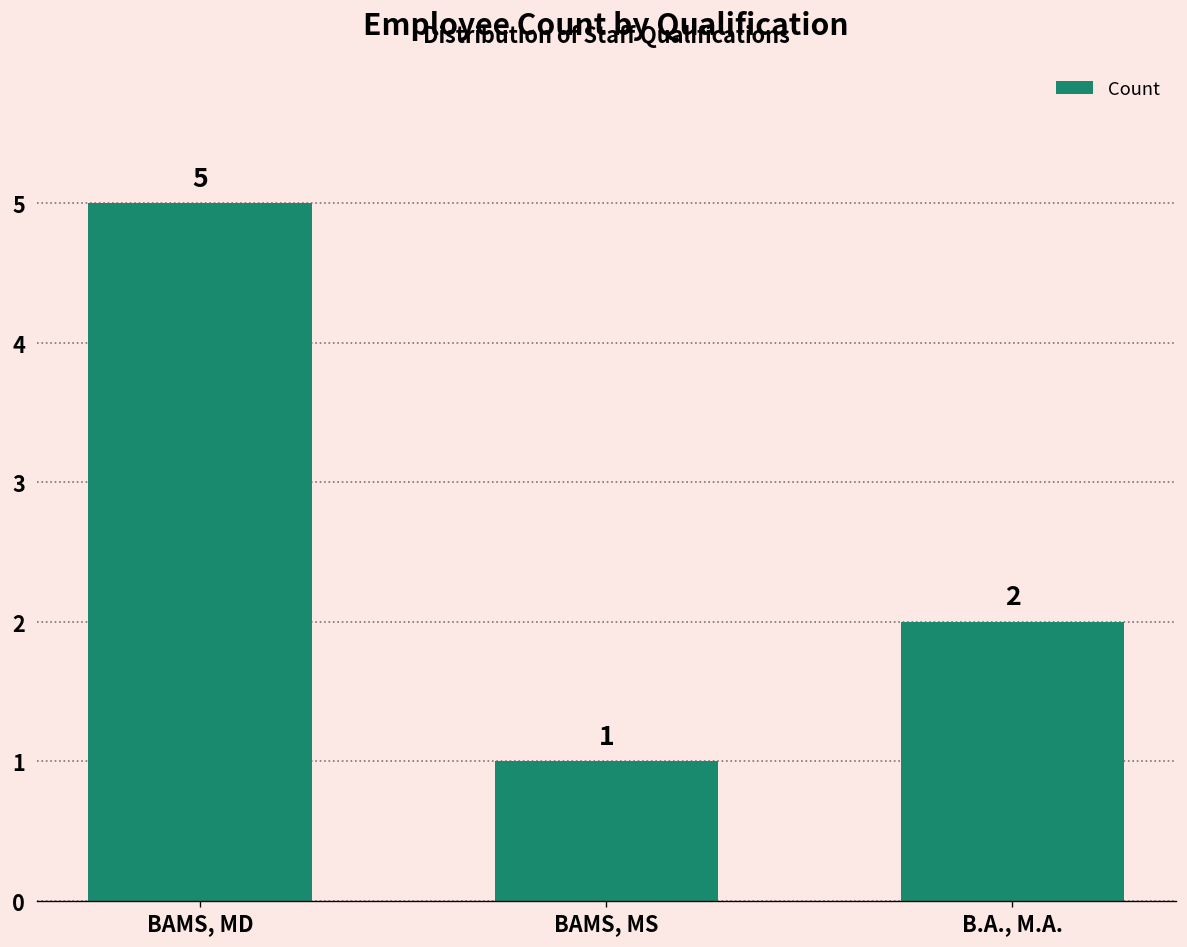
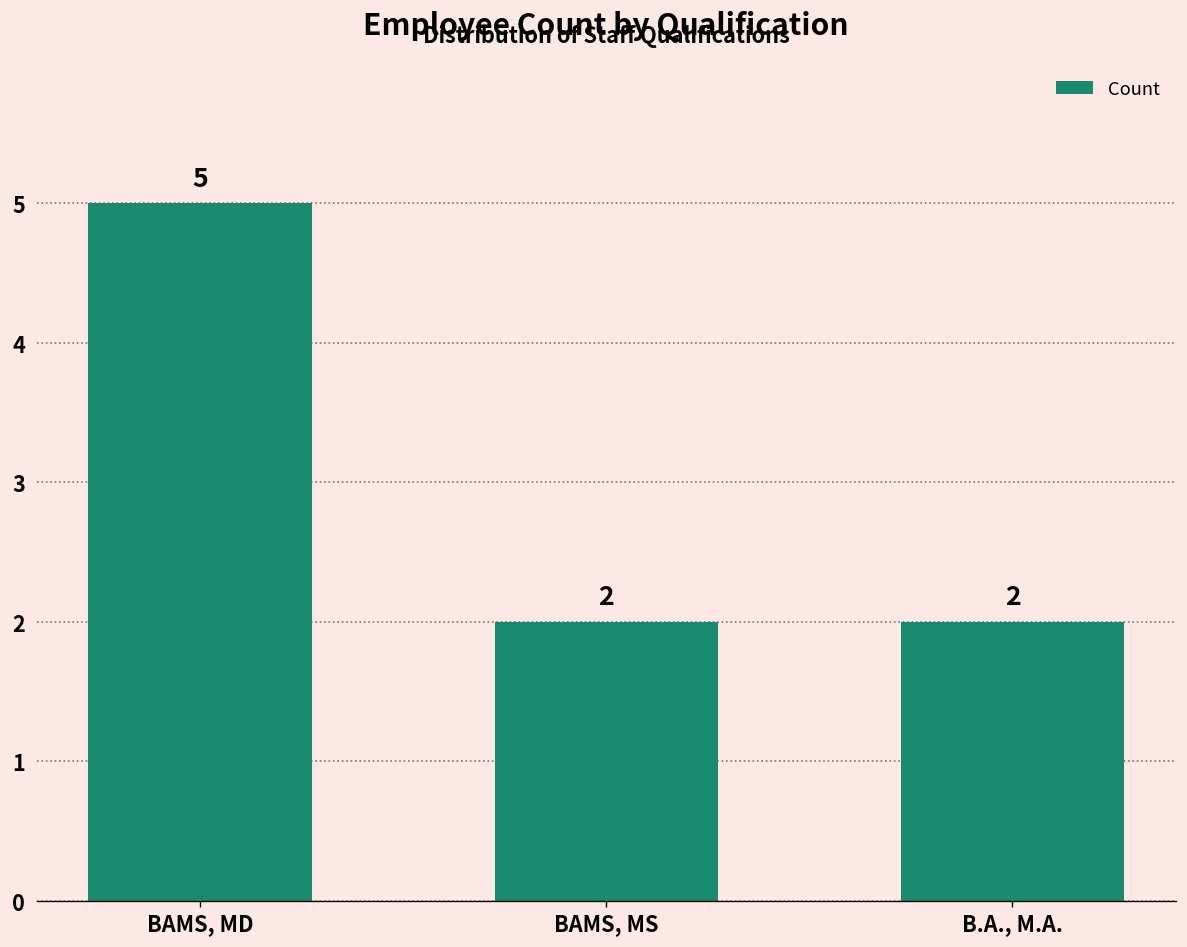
  {
    "BAMS, MD": 5,
-   "BAMS, MS": 1,
+   "BAMS, MS": 2,
    "B.A., M.A.": 2
  }
